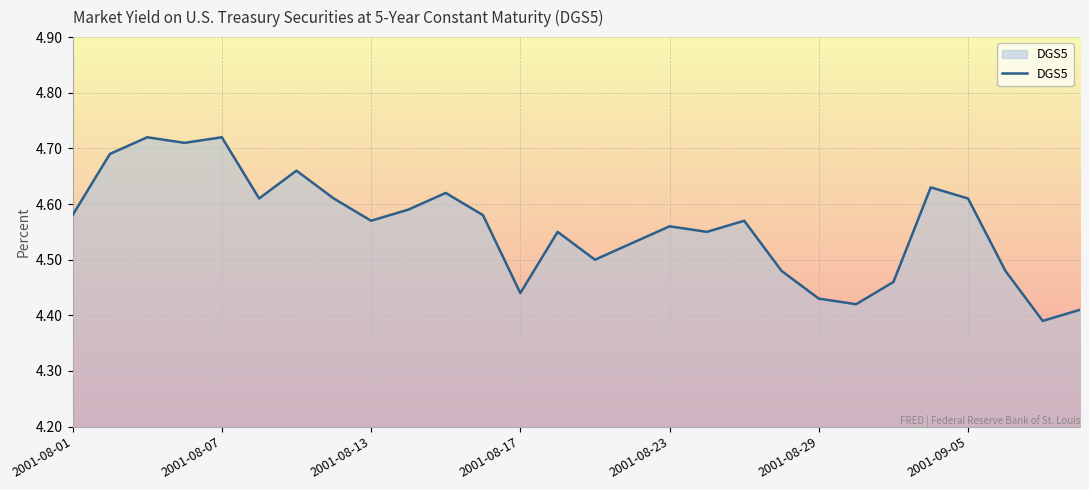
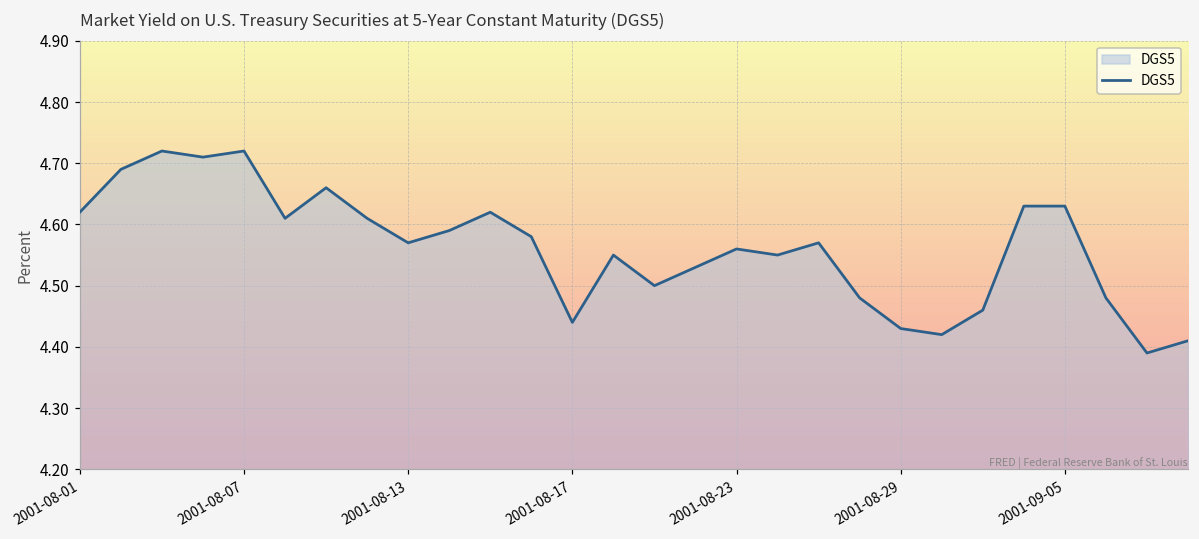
  {
-   "2001-08-01": 4.58,
+   "2001-08-01": 4.62,
    "2001-08-07": 4.72,
    "2001-08-13": 4.57,
    "2001-08-17": 4.44,
    "2001-08-23": 4.56,
    "2001-08-29": 4.43,
-   "2001-09-05": 4.61
+   "2001-09-05": 4.63
  }
